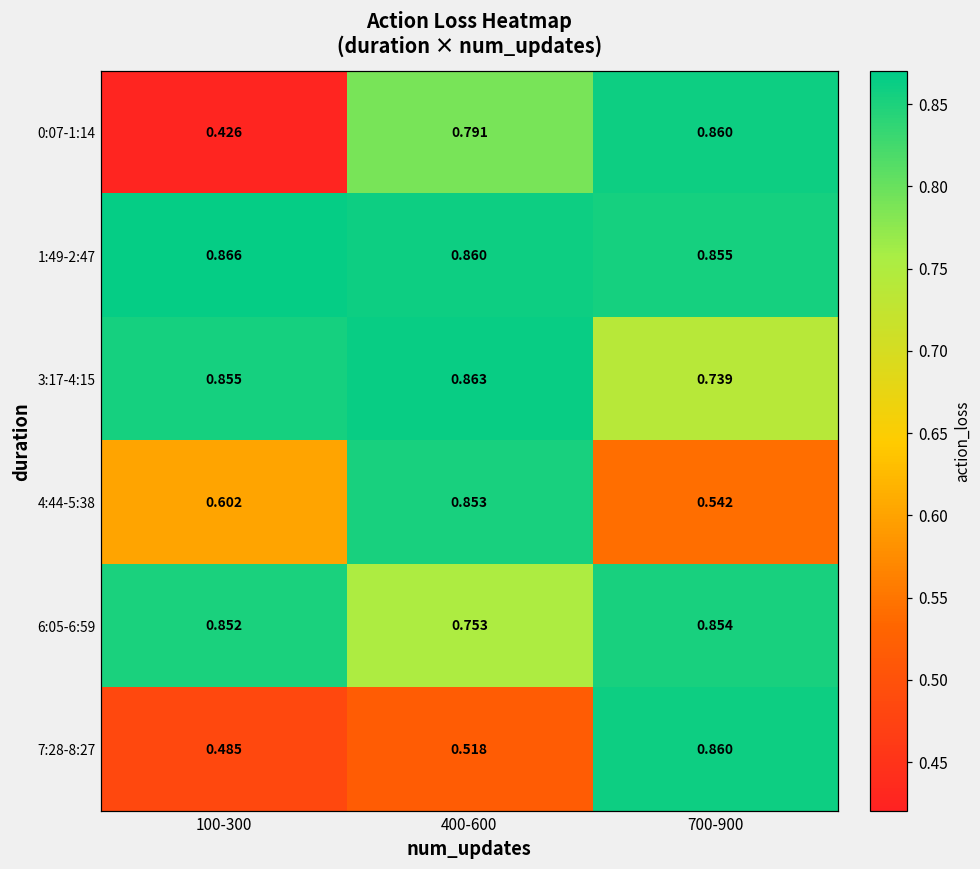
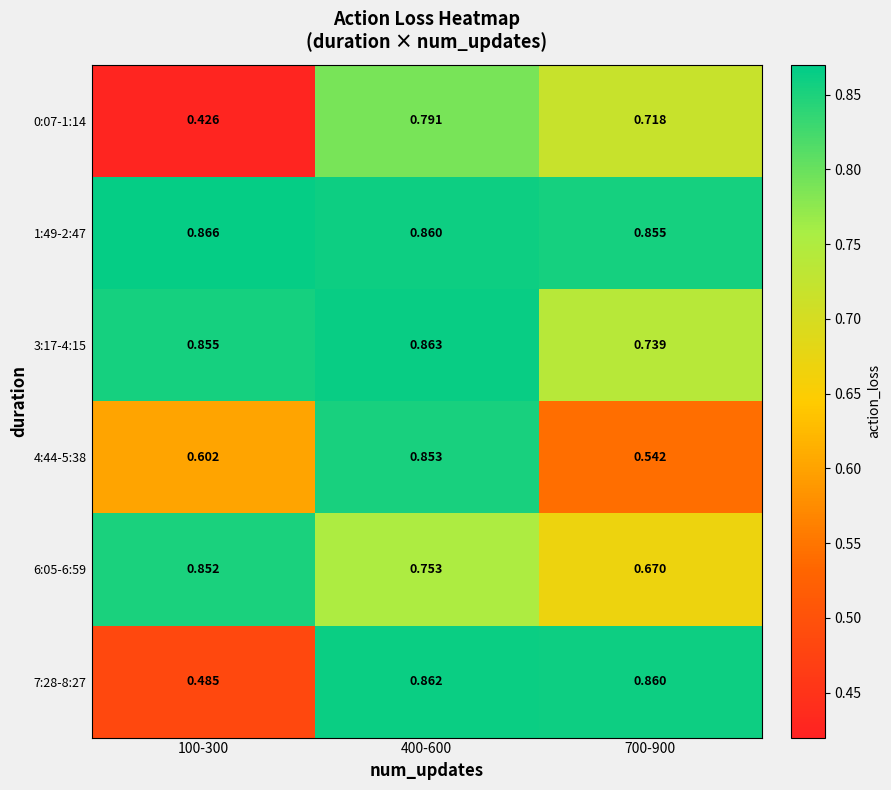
  {
    "0:07-1:14": {
      "100-300": 0.426,
      "400-600": 0.791,
-     "700-900": 0.860
+     "700-900": 0.718
    },
    "1:49-2:47": {
      "100-300": 0.866,
      "400-600": 0.860,
      "700-900": 0.855
    },
    "3:17-4:15": {
      "100-300": 0.855,
      "400-600": 0.863,
      "700-900": 0.739
    },
    "4:44-5:38": {
      "100-300": 0.602,
      "400-600": 0.853,
      "700-900": 0.542
    },
    "6:05-6:59": {
      "100-300": 0.852,
      "400-600": 0.753,
-     "700-900": 0.854
+     "700-900": 0.670
    },
    "7:28-8:27": {
      "100-300": 0.485,
-     "400-600": 0.518,
+     "400-600": 0.862,
      "700-900": 0.860
    }
  }
